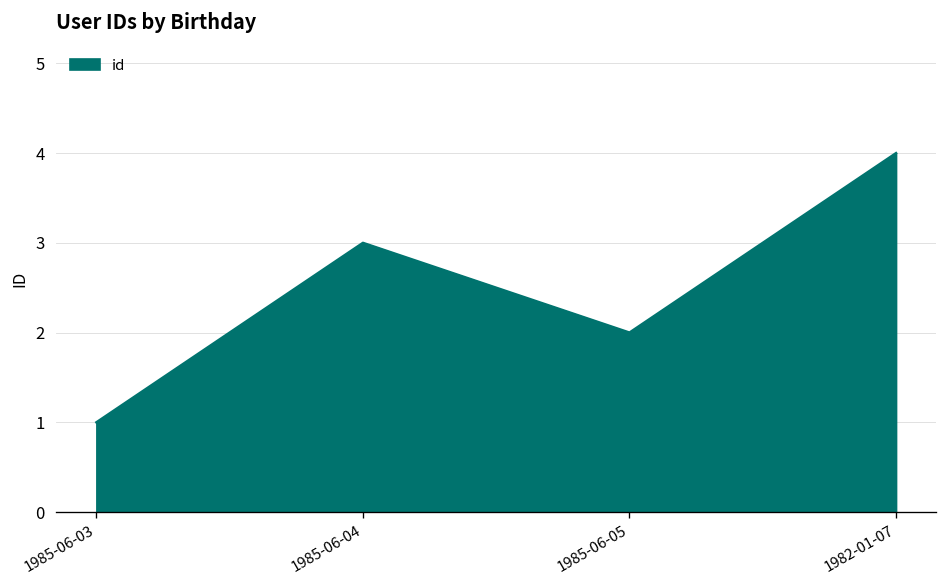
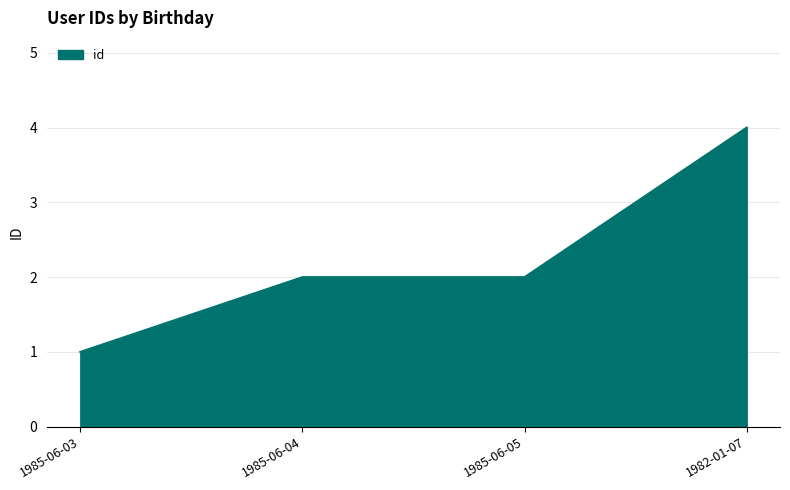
  {
    "1985-06-03": 1,
-   "1985-06-04": 3,
+   "1985-06-04": 2,
    "1985-06-05": 2,
    "1982-01-07": 4
  }
